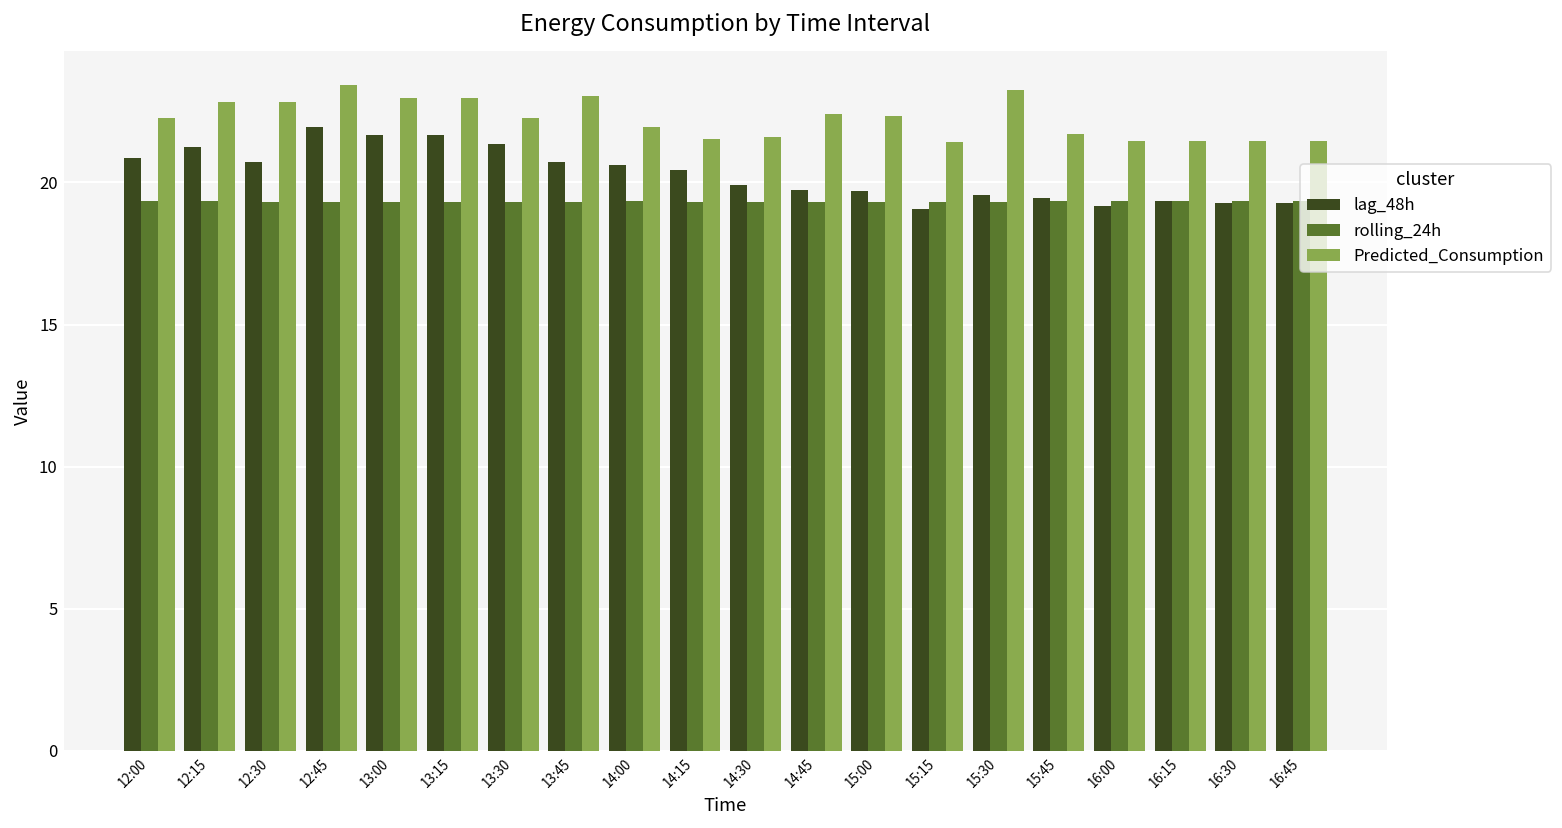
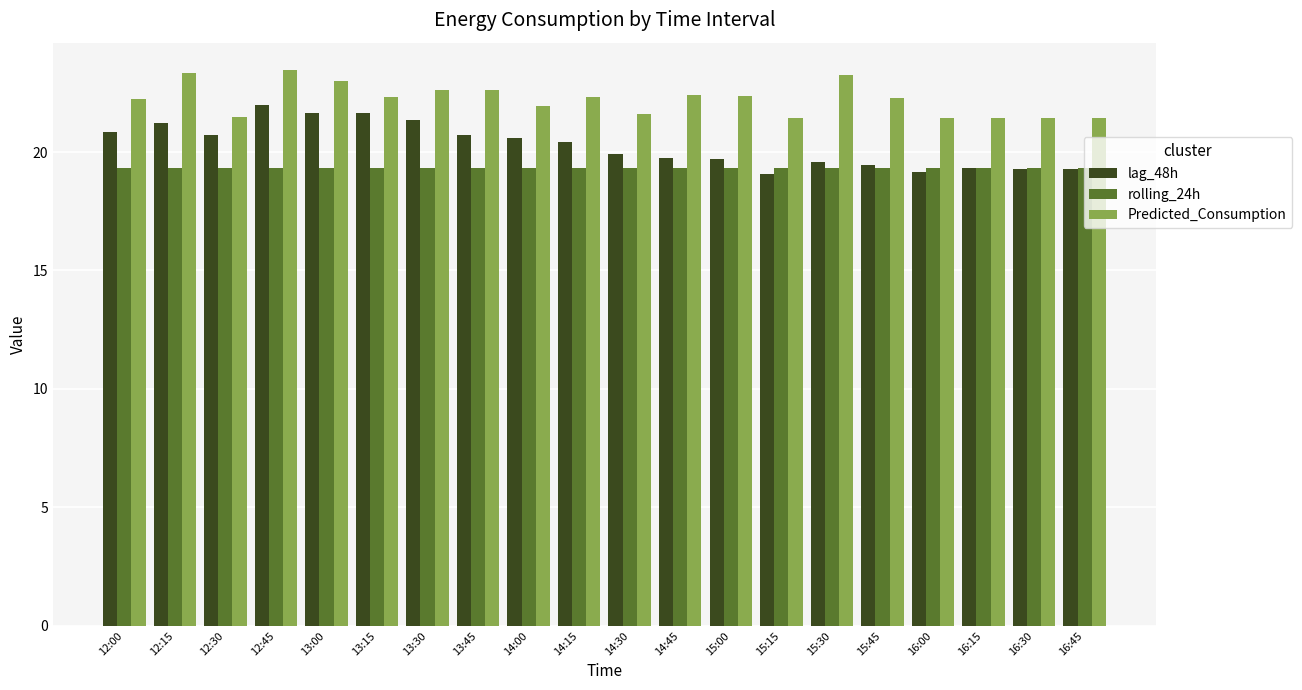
  {
    "Predicted_Consumption": {
      "12:00": 22.3,
-     "12:15": 22.8,
-     "12:30": 22.8,
+     "12:15": 23.4,
+     "12:30": 21.5,
      "12:45": 23.4,
      "13:00": 23.0,
-     "13:15": 23.0,
-     "13:30": 22.3,
-     "13:45": 23.1,
+     "13:15": 22.3,
+     "13:30": 22.6,
+     "13:45": 22.6,
      "14:00": 22.0,
-     "14:15": 21.5,
+     "14:15": 22.3,
      "14:30": 21.6,
      "14:45": 22.4,
      "15:00": 22.3,
      "15:15": 21.4,
      "15:30": 23.2,
-     "15:45": 21.7,
+     "15:45": 22.3,
      "16:00": 21.5,
      "16:15": 21.5,
      "16:30": 21.5,
      "16:45": 21.5
    }
  }
